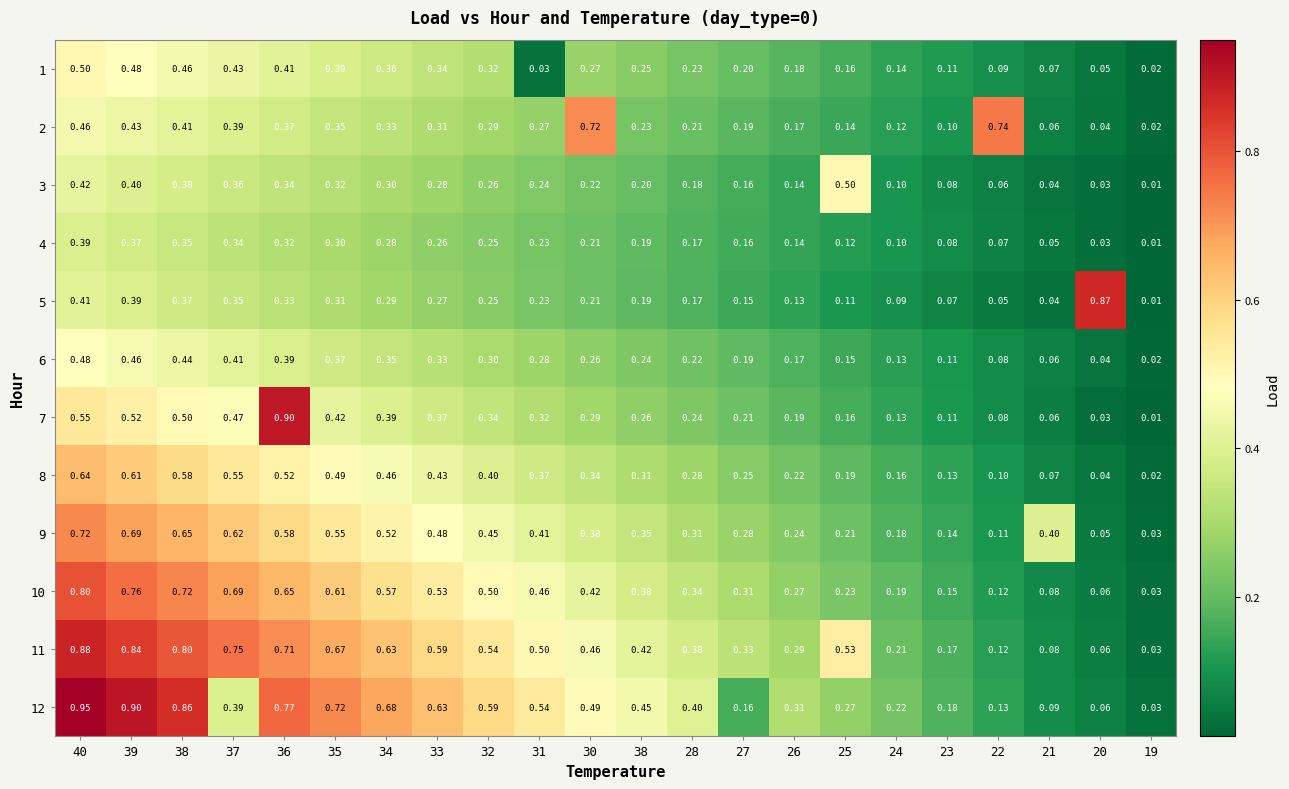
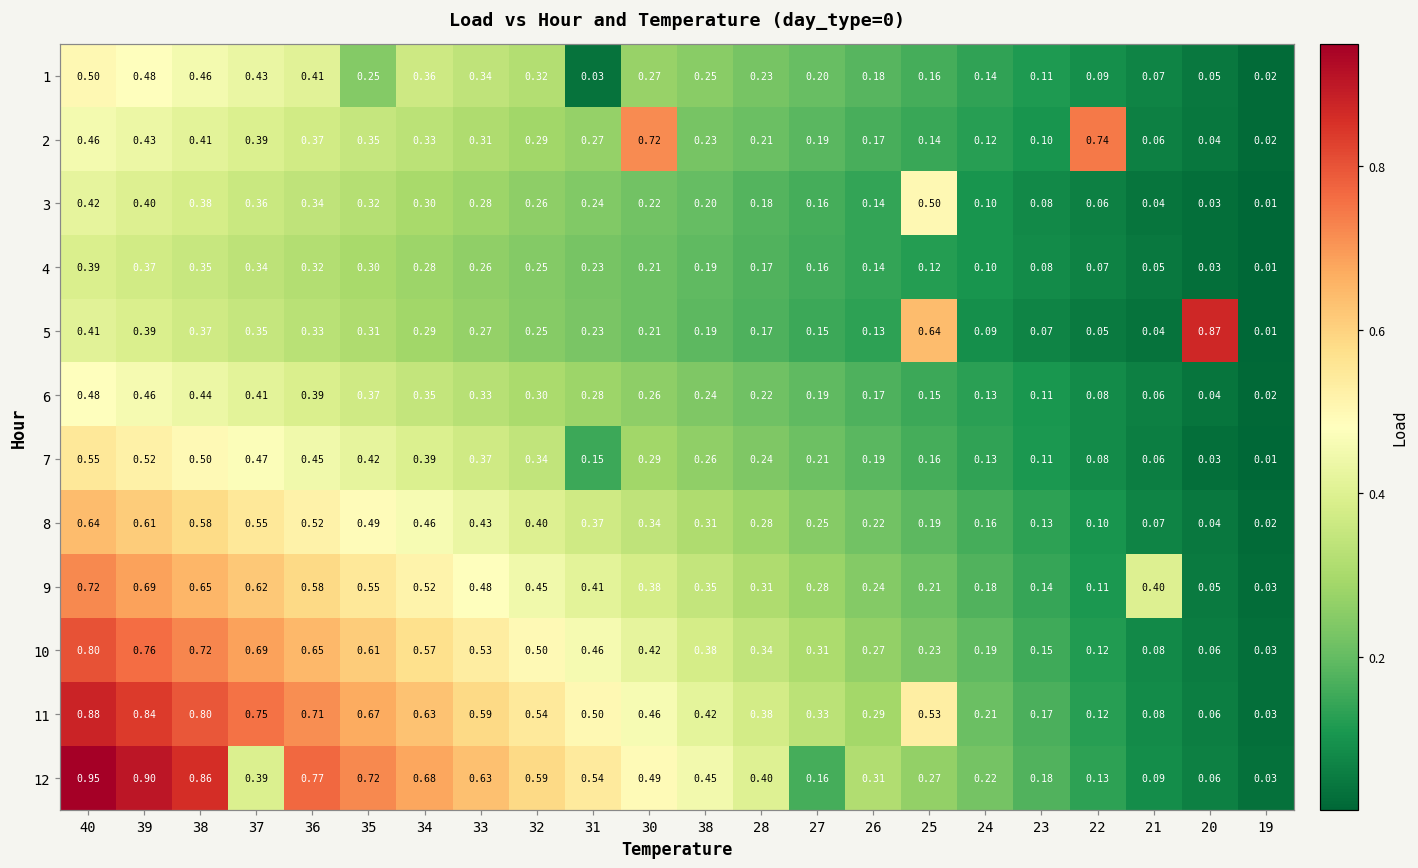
  {
    "1": {
      "40": 0.50,
      "39": 0.48,
      "37": 0.43,
      "36": 0.41,
-     "35": 0.39,
+     "35": 0.25,
      "34": 0.36,
      "33": 0.34,
      "32": 0.32,
      "31": 0.03,
      "30": 0.27,
      "28": 0.23,
      "27": 0.20,
      "26": 0.18,
      "25": 0.16,
      "24": 0.14,
      "23": 0.11,
      "22": 0.09,
      "21": 0.07,
      "20": 0.05,
      "19": 0.02
    },
    "5": {
      "40": 0.41,
      "39": 0.39,
      "37": 0.35,
      "36": 0.33,
      "35": 0.31,
      "34": 0.29,
      "33": 0.27,
      "32": 0.25,
      "31": 0.23,
      "30": 0.21,
      "28": 0.17,
      "27": 0.15,
      "26": 0.13,
-     "25": 0.11,
+     "25": 0.64,
      "24": 0.09,
      "23": 0.07,
      "22": 0.05,
      "21": 0.04,
      "20": 0.87,
      "19": 0.01
    },
    "7": {
      "40": 0.55,
      "39": 0.52,
      "37": 0.47,
-     "36": 0.90,
+     "36": 0.45,
      "35": 0.42,
      "34": 0.39,
      "33": 0.37,
      "32": 0.34,
-     "31": 0.32,
+     "31": 0.15,
      "30": 0.29,
      "28": 0.24,
      "27": 0.21,
      "26": 0.19,
      "25": 0.16,
      "24": 0.13,
      "23": 0.11,
      "22": 0.08,
      "21": 0.06,
      "20": 0.03,
      "19": 0.01
    }
  }
